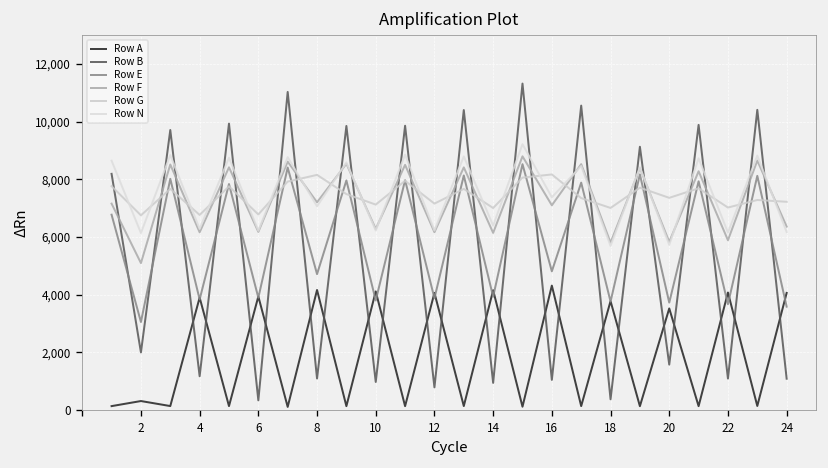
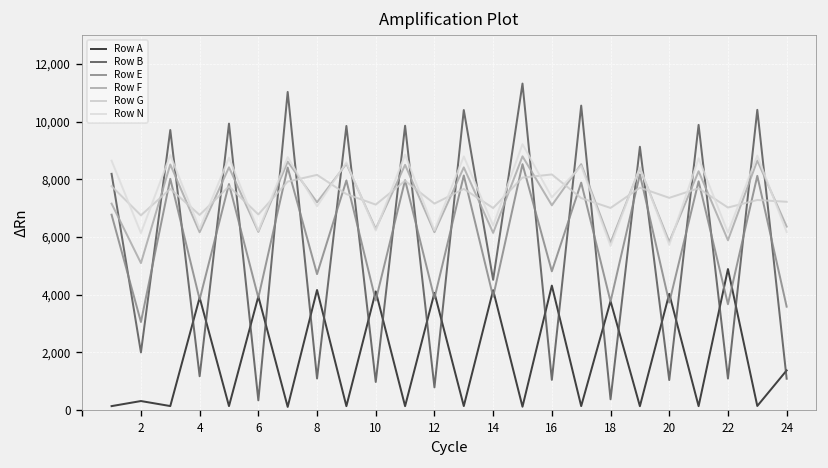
  {
    "Row A": {
      "2": "300",
      "8": "4,200",
      "10": "4,100",
      "12": "4,100",
      "14": "4,200",
      "16": "4,300",
-     "20": "3,500",
-     "22": "4,100",
-     "24": "4,100"
+     "20": "4,000",
+     "22": "4,900",
+     "24": "1,400"
    },
    "Row B": {
      "2": "2,000",
      "4": "1,200",
      "6": "300",
      "8": "1,100",
      "10": "1,000",
      "12": "800",
-     "14": "900",
+     "14": "4,500",
      "16": "1,000",
      "18": "400",
-     "20": "1,600",
+     "20": "1,000",
      "22": "1,100",
      "24": "1,100"
    }
  }
